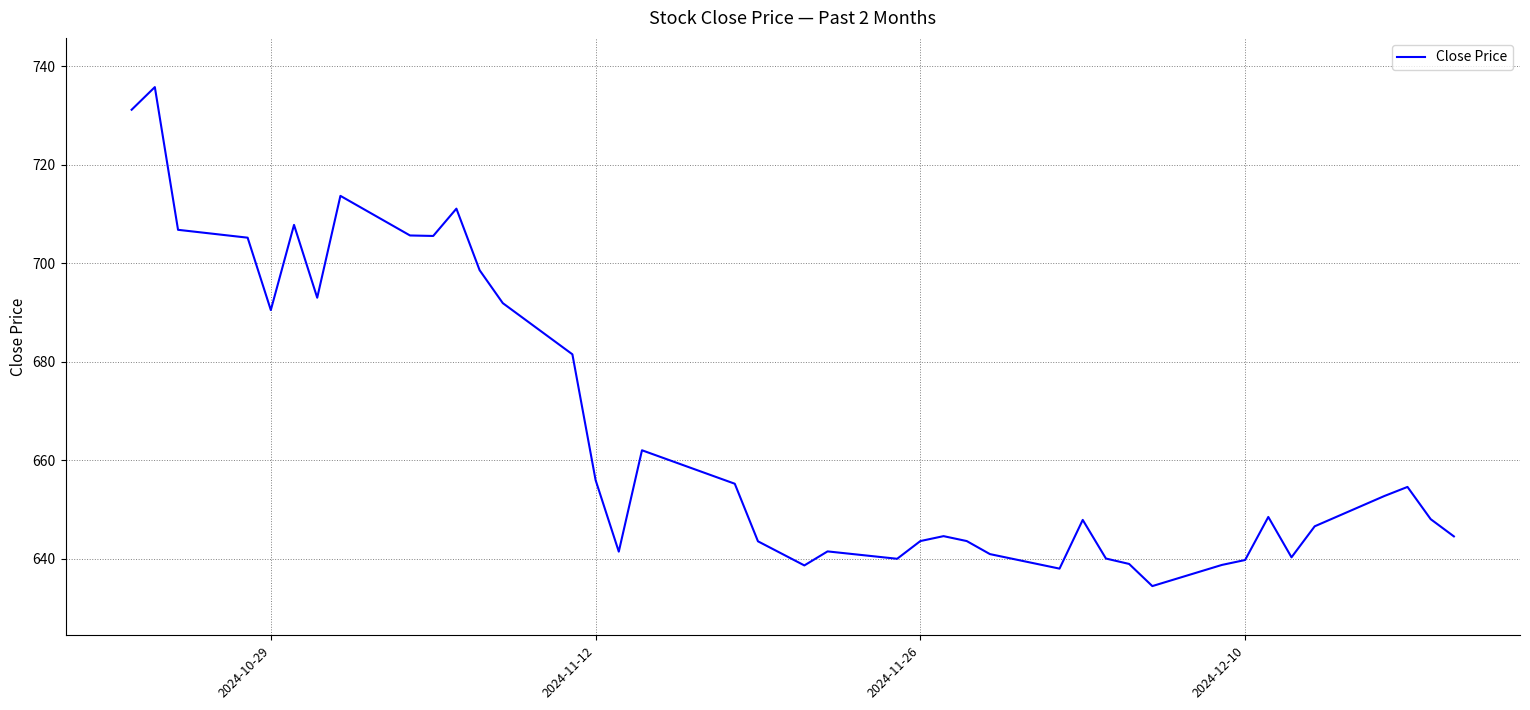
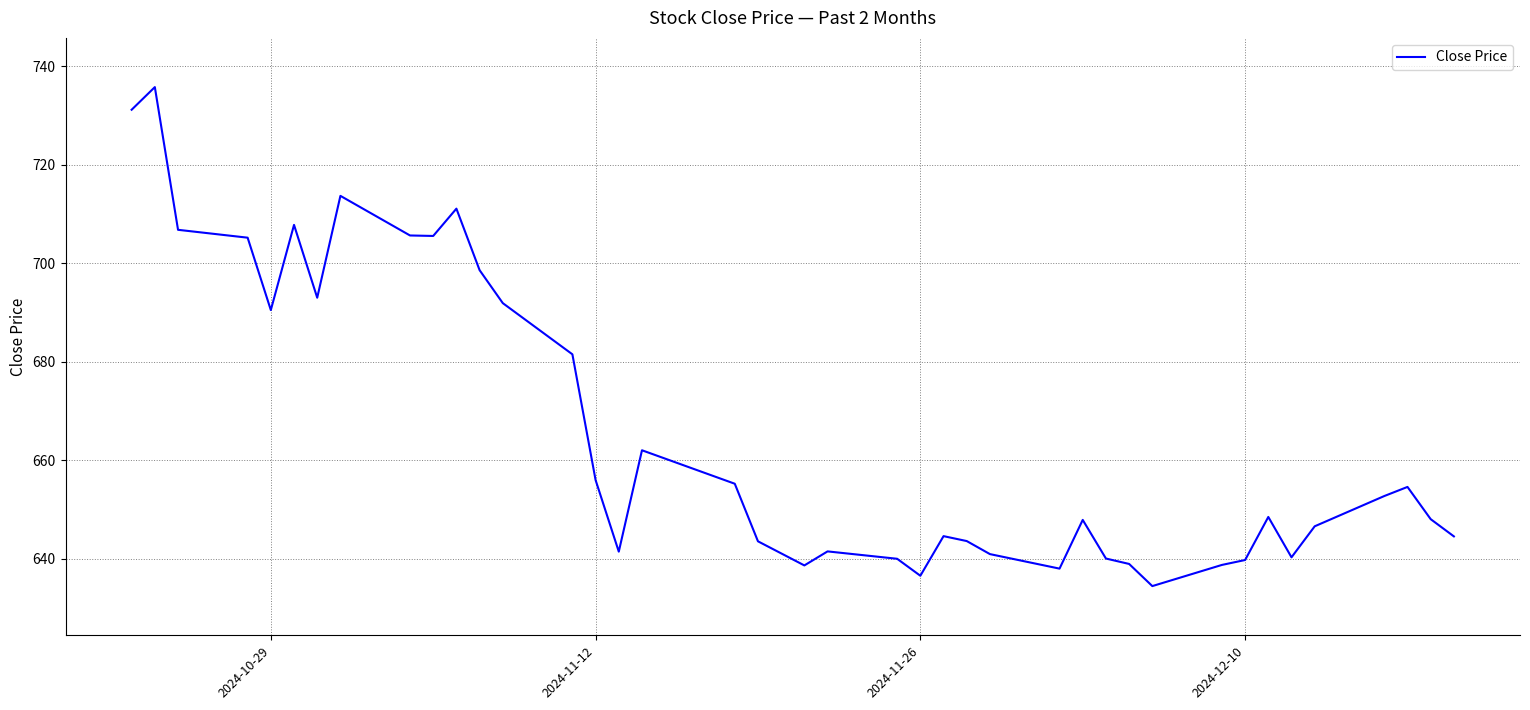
  {
    "2024-10-29": 690,
    "2024-11-12": 656,
-   "2024-11-26": 644,
+   "2024-11-26": 637,
    "2024-12-10": 640
  }
